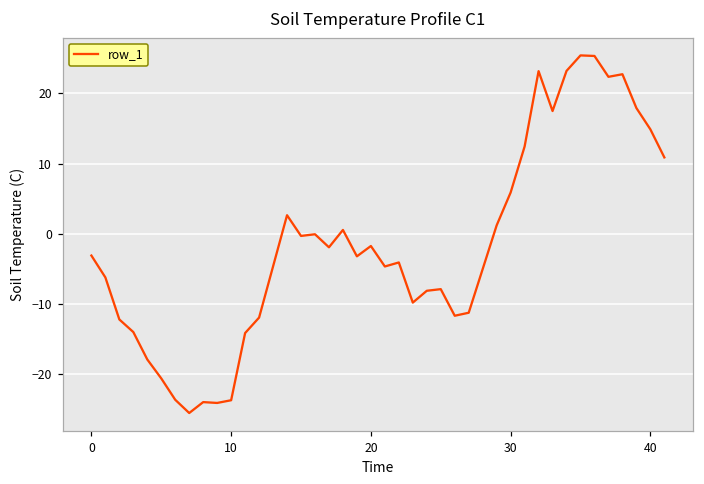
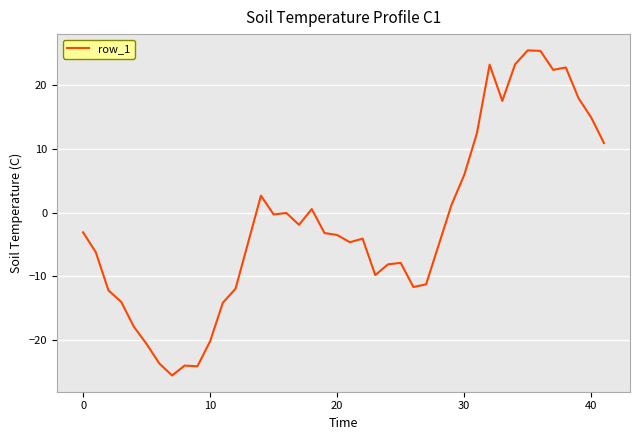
  {
    "0": -3,
-   "10": -24,
-   "20": -2,
+   "10": -20,
+   "20": -4,
    "30": 6,
    "40": 15
  }
